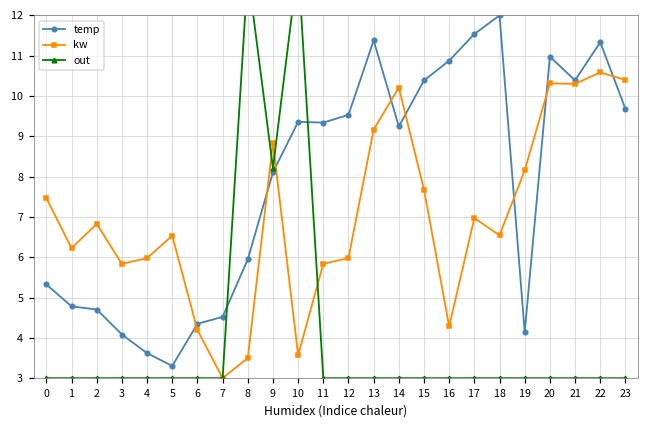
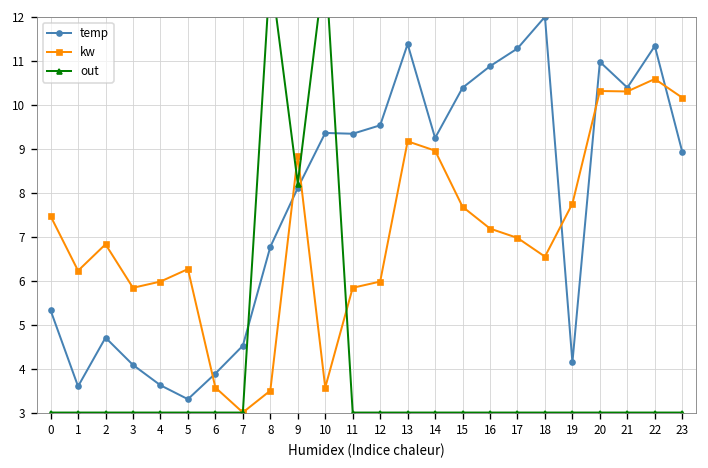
  {
    "temp": {
      "0": 5.3,
-     "1": 4.8,
+     "1": 3.6,
      "2": 4.7,
      "3": 4.1,
      "4": 3.6,
      "5": 3.3,
-     "6": 4.4,
+     "6": 3.9,
      "7": 4.5,
-     "8": 5.9,
+     "8": 6.8,
      "9": 8.1,
      "10": 9.4,
      "11": 9.3,
      "12": 9.5,
      "13": 11.4,
      "14": 9.2,
      "15": 10.4,
      "16": 10.9,
-     "17": 11.5,
+     "17": 11.3,
      "18": 12.0,
      "19": 4.1,
      "20": 11.0,
      "21": 10.4,
      "22": 11.3,
-     "23": 9.7
+     "23": 8.9
    },
    "kw": {
      "0": 7.5,
      "1": 6.2,
      "2": 6.8,
      "3": 5.8,
      "4": 6.0,
-     "5": 6.5,
-     "6": 4.2,
+     "5": 6.3,
+     "6": 3.6,
      "8": 3.5,
      "9": 8.8,
      "10": 3.6,
      "11": 5.8,
      "12": 6.0,
      "13": 9.2,
-     "14": 10.2,
+     "14": 9.0,
      "15": 7.7,
-     "16": 4.3,
+     "16": 7.2,
      "17": 7.0,
      "18": 6.5,
-     "19": 8.2,
+     "19": 7.8,
      "20": 10.3,
      "21": 10.3,
      "22": 10.6,
-     "23": 10.4
+     "23": 10.2
    },
    "out": {
      "0": 3.0,
      "1": 3.0,
      "2": 3.0,
      "3": 3.0,
      "4": 3.0,
      "5": 3.0,
      "6": 3.0,
      "9": 8.2,
      "11": 3.0,
      "12": 3.0,
      "13": 3.0,
      "14": 3.0,
      "15": 3.0,
      "16": 3.0,
      "17": 3.0,
      "18": 3.0,
      "19": 3.0,
      "20": 3.0,
      "21": 3.0,
      "22": 3.0,
      "23": 3.0
    }
  }
